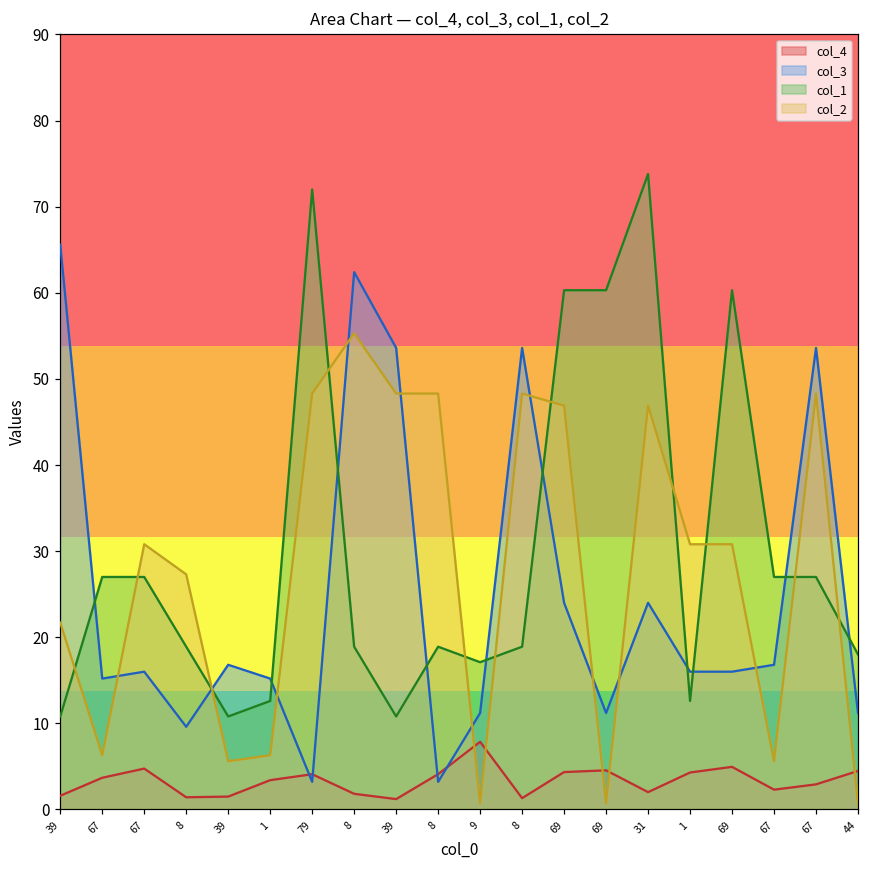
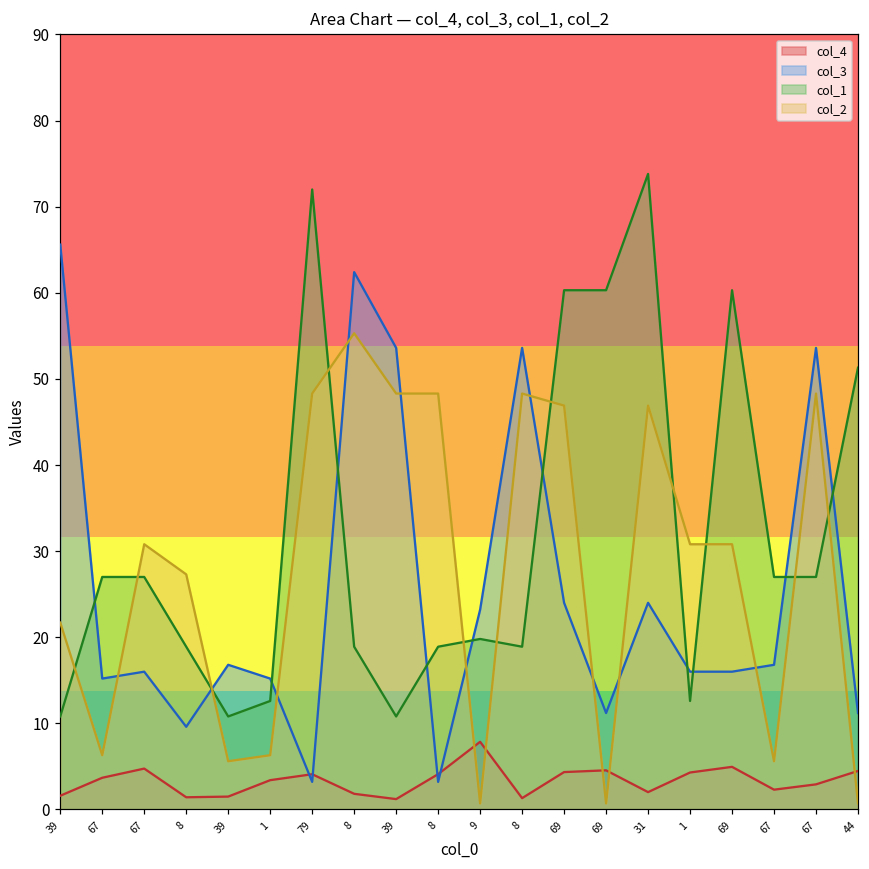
  {
    "col_4": {
      "79": 4,
      "9": 8,
      "31": 2,
      "44": 4
    },
    "col_3": {
      "79": 3,
-     "9": 11,
+     "9": 23,
      "31": 24,
      "44": 11
    },
    "col_1": {
      "79": 72,
-     "9": 17,
+     "9": 20,
      "31": 74,
-     "44": 18
+     "44": 51
    },
    "col_2": {
      "79": 48,
      "9": 1,
      "31": 47,
      "44": 1
    }
  }
